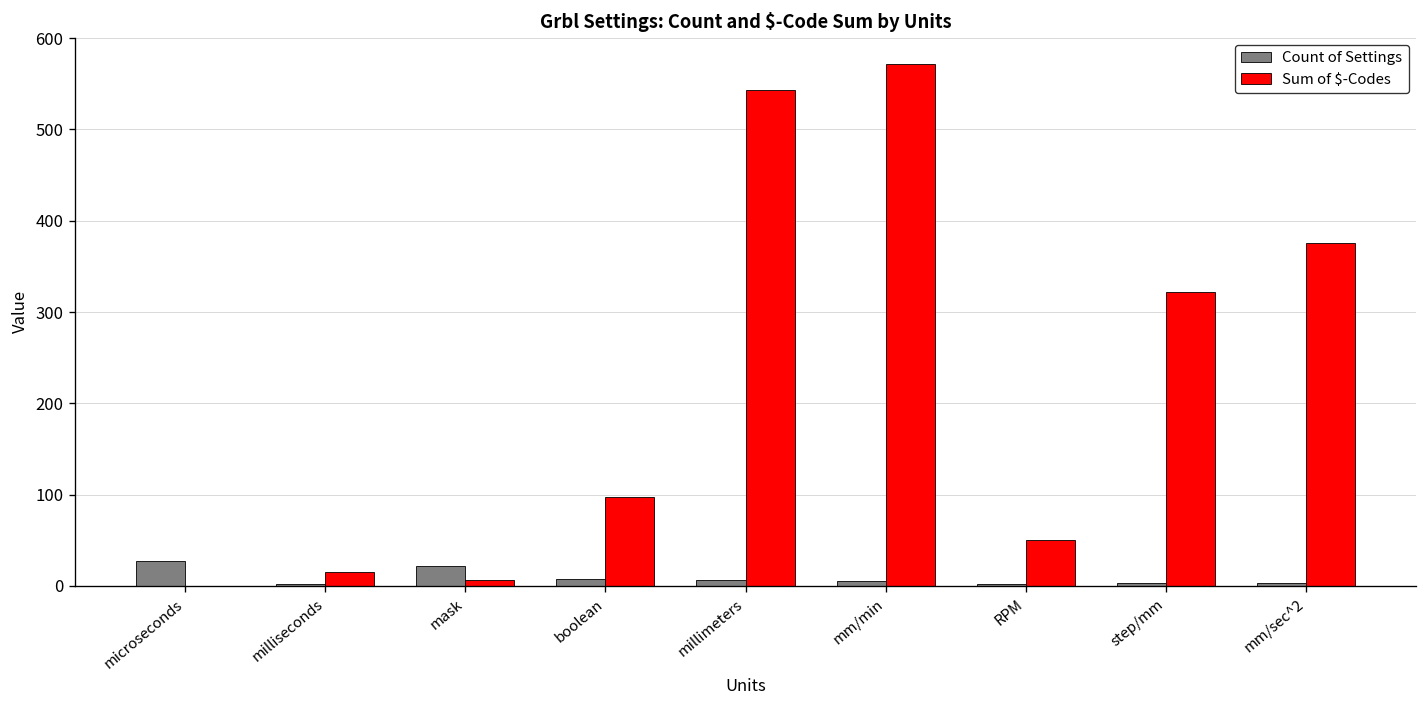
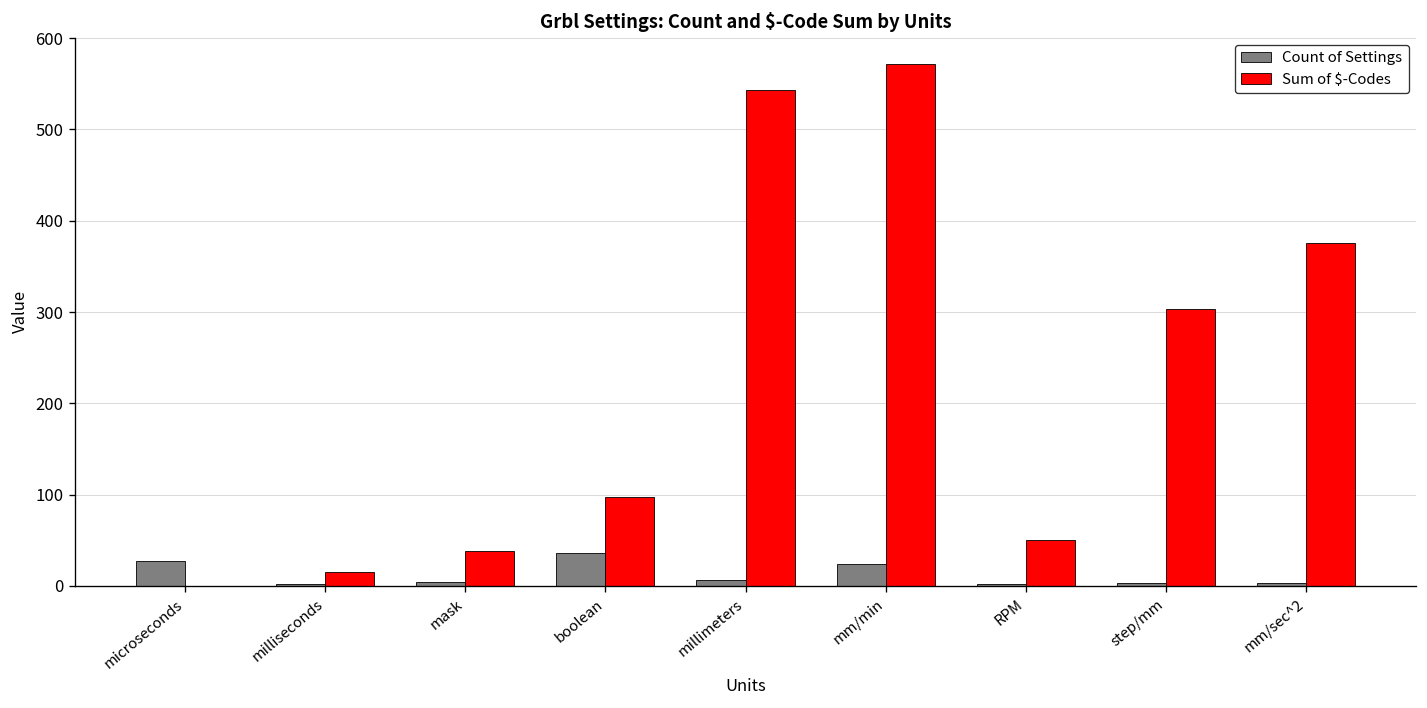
  {
    "Count of Settings": {
      "microseconds": 30,
-     "mask": 20,
-     "boolean": 10,
+     "mask": 0,
+     "boolean": 40,
      "millimeters": 10,
-     "mm/min": 10
+     "mm/min": 20
    },
    "Sum of $-Codes": {
      "microseconds": 0,
      "milliseconds": 20,
-     "mask": 10,
+     "mask": 40,
      "boolean": 100,
      "millimeters": 540,
      "mm/min": 570,
      "RPM": 50,
-     "step/mm": 320,
+     "step/mm": 300,
      "mm/sec^2": 380
    }
  }
